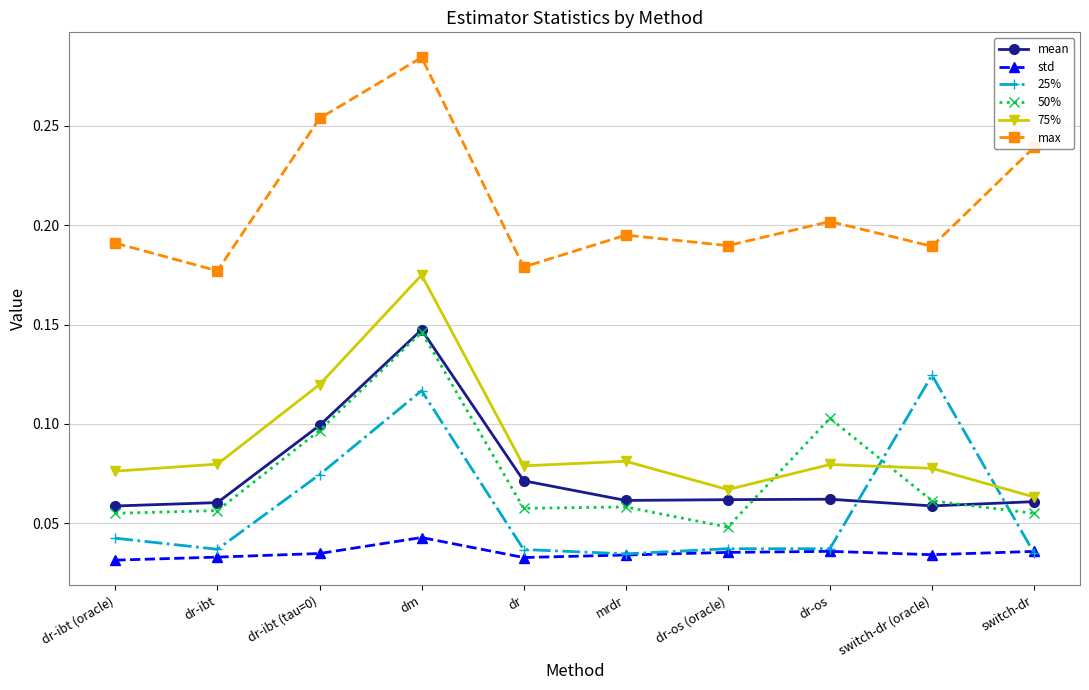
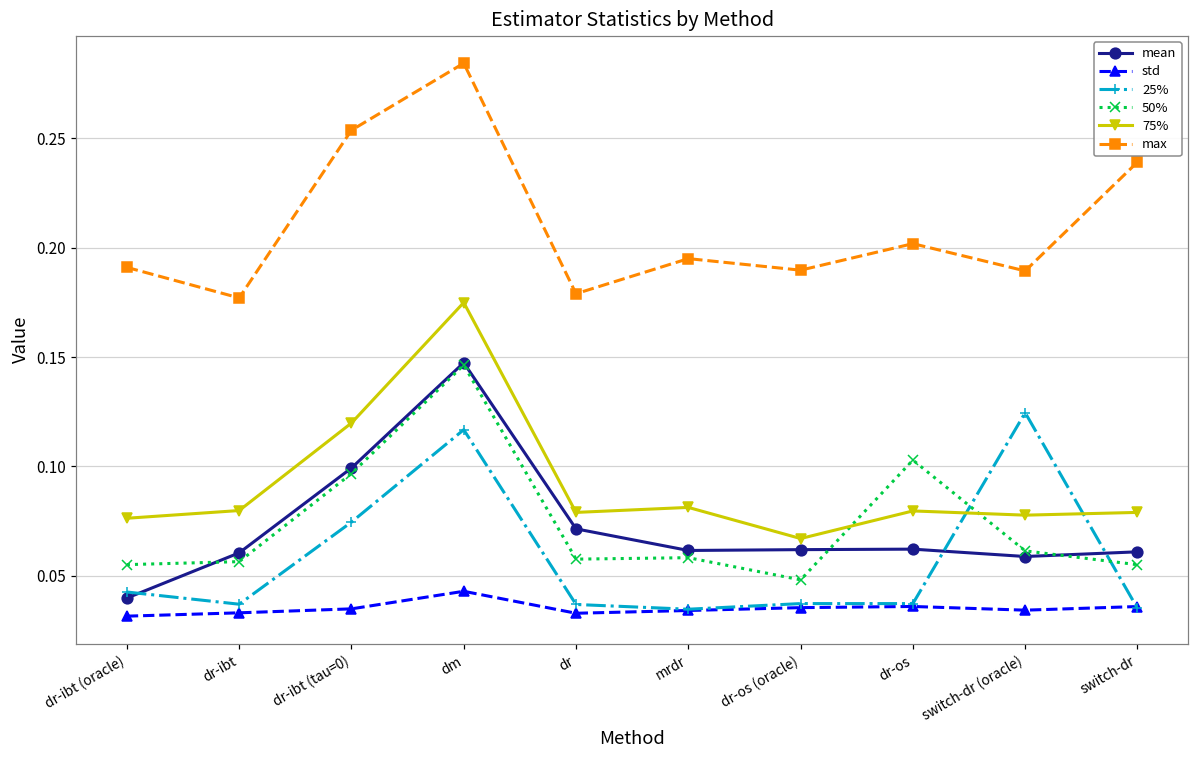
  {
    "mean": {
-     "dr-ibt (oracle)": 0.059,
+     "dr-ibt (oracle)": 0.040,
      "dr-ibt": 0.060,
      "dr-ibt (tau=0)": 0.099,
      "dr": 0.071,
      "mrdr": 0.062,
      "dr-os (oracle)": 0.062,
      "dr-os": 0.062,
      "switch-dr (oracle)": 0.059,
      "switch-dr": 0.061
    },
    "std": {
      "dr-ibt (oracle)": 0.031,
      "dr-ibt": 0.033,
      "dr-ibt (tau=0)": 0.035,
      "dm": 0.043,
      "dr": 0.033,
      "dr-os (oracle)": 0.035,
      "dr-os": 0.036,
      "switch-dr (oracle)": 0.034
    },
    "25%": {
      "dr-ibt (oracle)": 0.043,
      "dr-ibt": 0.037,
      "dr-ibt (tau=0)": 0.074,
      "dm": 0.117,
      "dr": 0.037,
      "dr-os (oracle)": 0.037,
      "dr-os": 0.037,
      "switch-dr (oracle)": 0.125
    },
    "50%": {
      "dr-ibt (oracle)": 0.055,
      "dr-ibt": 0.056,
      "dr-ibt (tau=0)": 0.097,
      "dr": 0.058,
      "mrdr": 0.058,
      "dr-os (oracle)": 0.048,
      "dr-os": 0.103,
      "switch-dr (oracle)": 0.061,
      "switch-dr": 0.055
    },
    "75%": {
      "dr-ibt (oracle)": 0.076,
      "dr-ibt": 0.080,
      "dr-ibt (tau=0)": 0.120,
      "dm": 0.175,
      "dr": 0.079,
      "mrdr": 0.081,
      "dr-os (oracle)": 0.067,
      "dr-os": 0.080,
      "switch-dr (oracle)": 0.078,
-     "switch-dr": 0.063
+     "switch-dr": 0.079
    },
    "max": {
      "dr-ibt (oracle)": 0.191,
      "dr-ibt": 0.177,
      "dr-ibt (tau=0)": 0.254,
      "dm": 0.284,
      "dr": 0.179,
      "mrdr": 0.195,
      "dr-os (oracle)": 0.190,
      "dr-os": 0.202,
      "switch-dr (oracle)": 0.189
    }
  }
